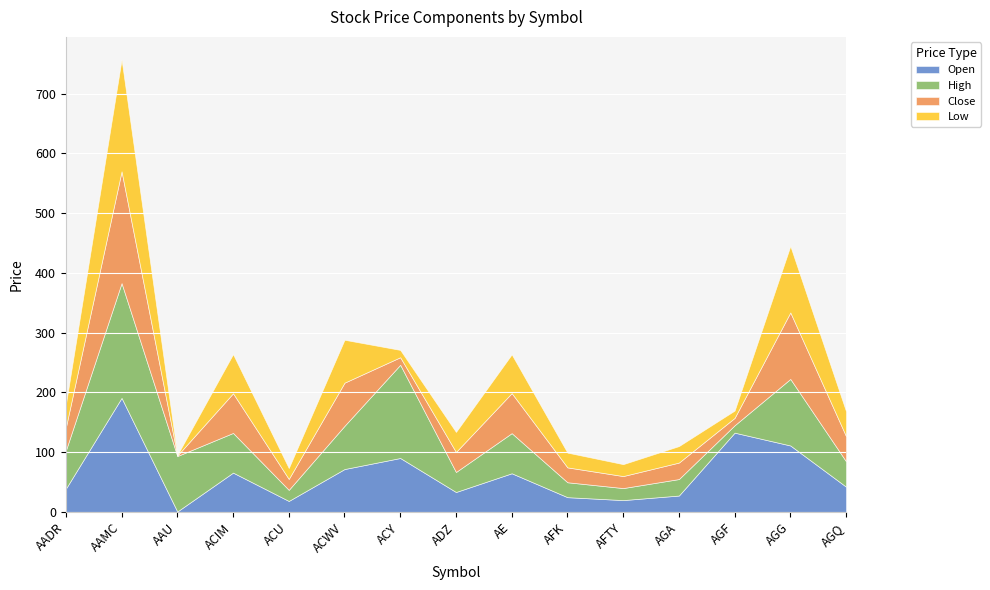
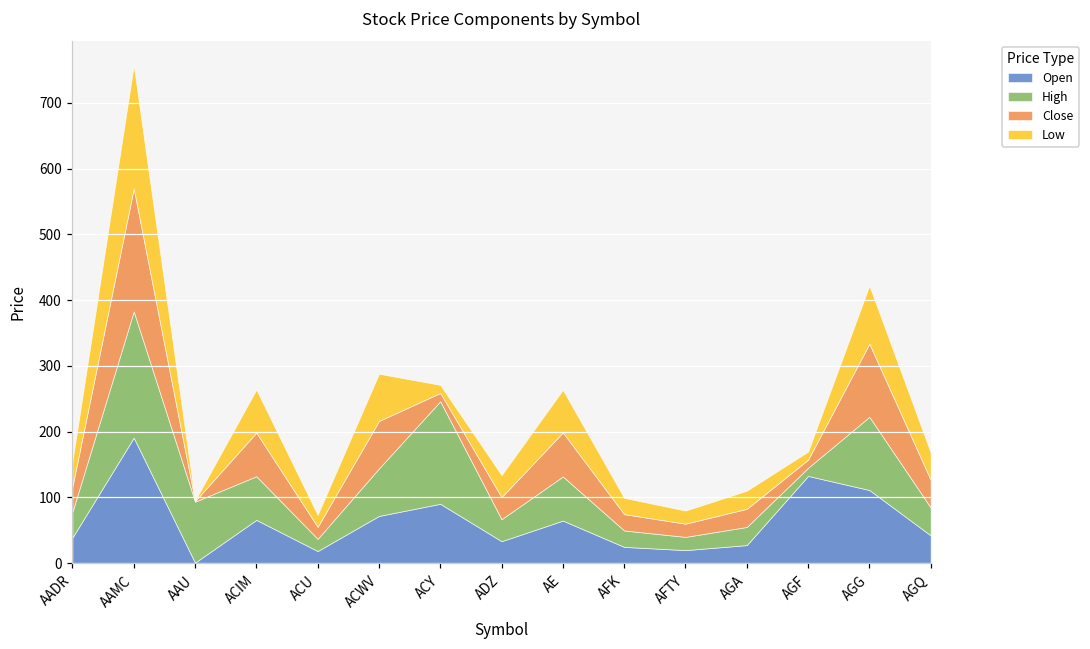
  {
    "Open": {
      "AADR": 40,
      "AAMC": 190,
      "ACIM": 70,
      "ACU": 20,
      "ACWV": 70,
      "ACY": 90,
      "ADZ": 30,
      "AE": 60,
      "AFK": 20,
      "AFTY": 20,
      "AGA": 30,
      "AGF": 130,
      "AGG": 110,
      "AGQ": 40
    },
    "High": {
-     "AADR": 60,
+     "AADR": 40,
      "AAMC": 190,
      "ACIM": 70,
      "ACU": 20,
      "ACWV": 70,
      "ACY": 160,
      "ADZ": 30,
      "AE": 70,
      "AFK": 20,
      "AFTY": 20,
      "AGA": 30,
      "AGF": 10,
      "AGG": 110,
      "AGQ": 40
    },
    "Close": {
      "AADR": 40,
      "AAMC": 190,
      "ACIM": 70,
      "ACU": 20,
      "ACWV": 70,
      "ACY": 10,
      "ADZ": 30,
      "AE": 70,
      "AFK": 20,
      "AFTY": 20,
      "AGA": 30,
      "AGF": 10,
      "AGG": 110,
      "AGQ": 40
    },
    "Low": {
      "AADR": 40,
      "AAMC": 190,
      "ACIM": 70,
      "ACU": 20,
      "ACWV": 70,
      "ACY": 10,
      "ADZ": 30,
      "AE": 60,
      "AFK": 20,
      "AFTY": 20,
      "AGA": 30,
      "AGF": 10,
-     "AGG": 110,
+     "AGG": 90,
      "AGQ": 40
    }
  }
